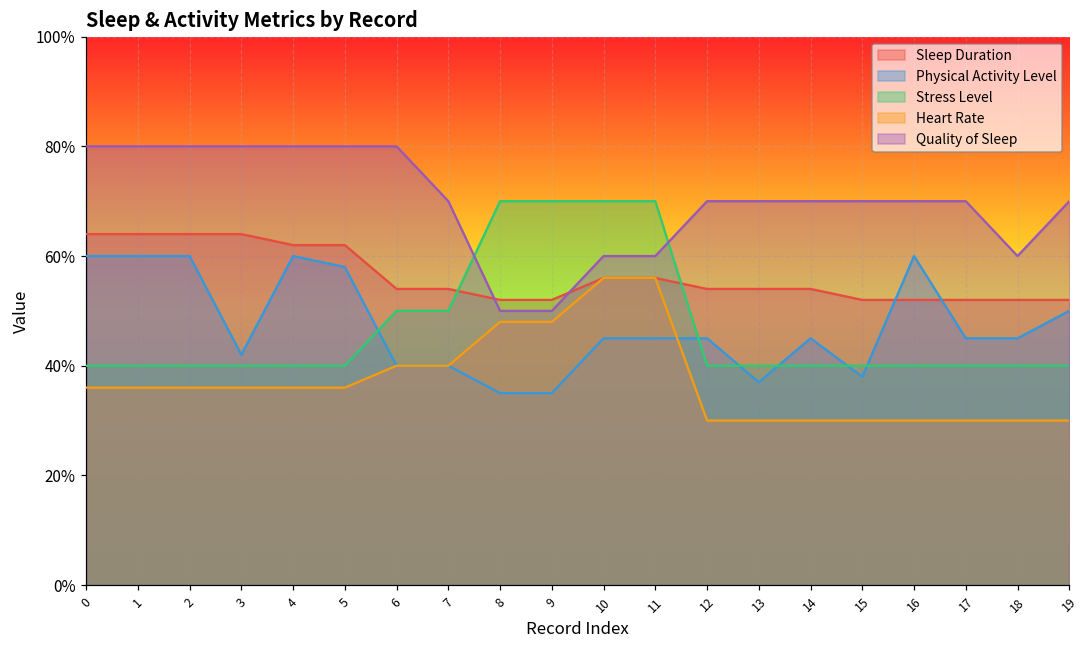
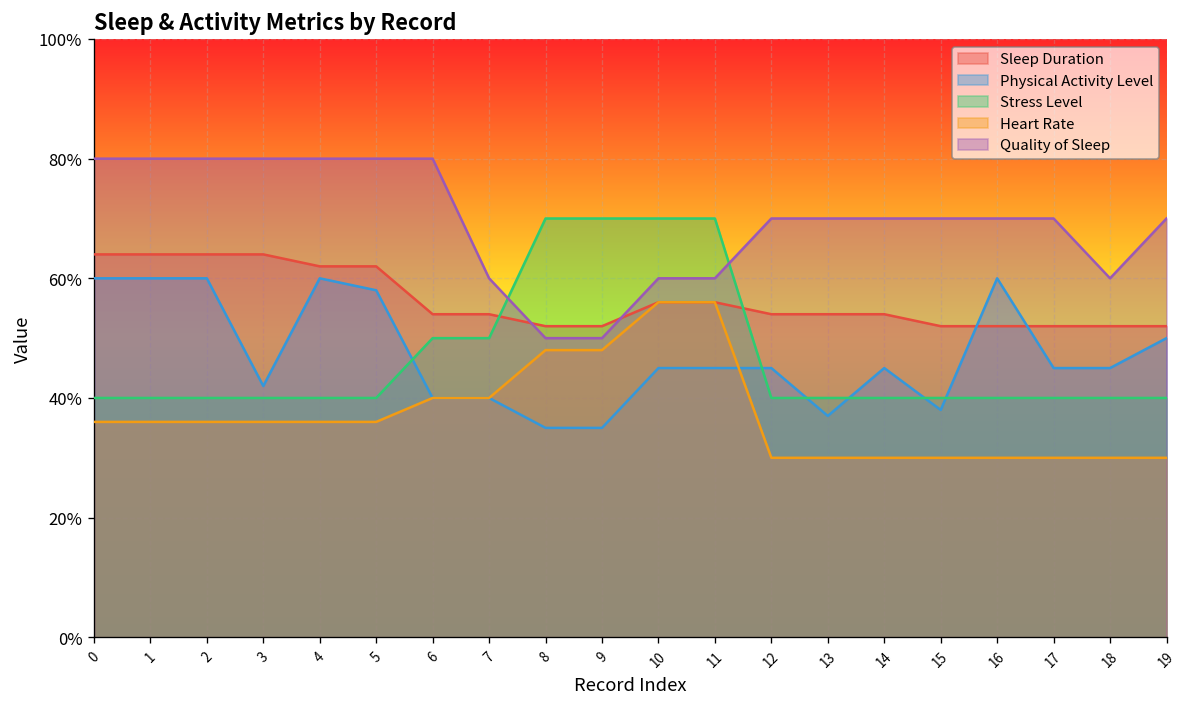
  {
    "Physical Activity Level": {
      "0": "60%",
      "1": "60%",
      "2": "60%",
      "3": "42%",
      "4": "60%",
      "5": "58%",
      "8": "35%",
      "9": "35%",
      "10": "45%",
      "11": "45%",
      "12": "45%",
      "13": "37%",
      "14": "45%",
      "15": "38%",
      "16": "60%",
      "17": "45%",
      "18": "45%",
      "19": "50%"
    },
    "Stress Level": {
      "0": "40%",
      "1": "40%",
      "2": "40%",
      "3": "40%",
      "4": "40%",
      "5": "40%",
      "6": "50%",
      "7": "50%",
      "8": "70%",
      "9": "70%",
      "10": "70%",
      "11": "70%",
      "12": "40%",
      "13": "40%",
      "14": "40%",
      "15": "40%",
      "16": "40%",
      "17": "40%",
      "18": "40%",
      "19": "40%"
    },
    "Quality of Sleep": {
      "0": "80%",
      "1": "80%",
      "2": "80%",
      "3": "80%",
      "4": "80%",
      "5": "80%",
      "6": "80%",
-     "7": "70%",
+     "7": "60%",
      "8": "50%",
      "9": "50%",
      "10": "60%",
      "11": "60%",
      "12": "70%",
      "13": "70%",
      "14": "70%",
      "15": "70%",
      "16": "70%",
      "17": "70%",
      "18": "60%",
      "19": "70%"
    }
  }
